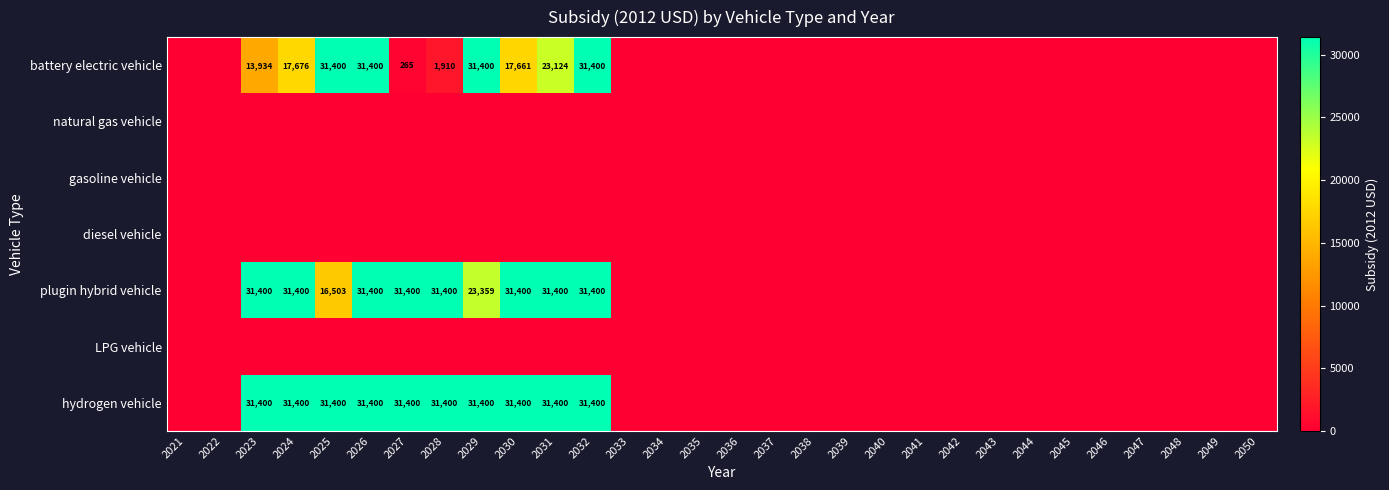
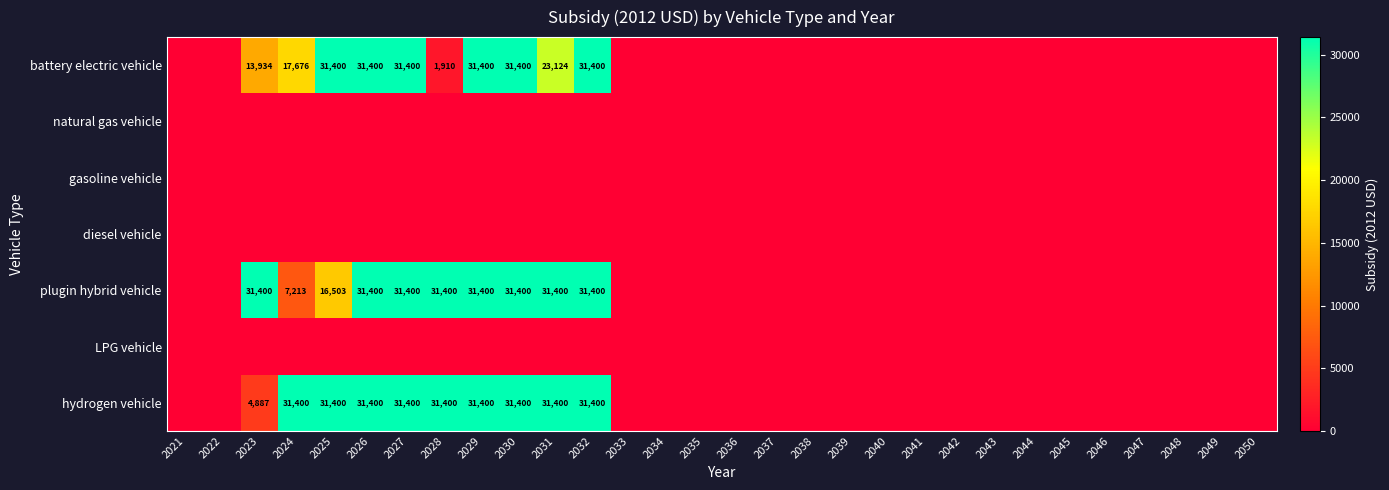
  {
    "battery electric vehicle": {
      "2023": "13,934",
      "2024": "17,676",
      "2025": "31,400",
      "2026": "31,400",
-     "2027": "265",
+     "2027": "31,400",
      "2028": "1,910",
      "2029": "31,400",
-     "2030": "17,661",
+     "2030": "31,400",
      "2031": "23,124",
      "2032": "31,400"
    },
    "plugin hybrid vehicle": {
      "2023": "31,400",
-     "2024": "31,400",
+     "2024": "7,213",
      "2025": "16,503",
      "2026": "31,400",
      "2027": "31,400",
      "2028": "31,400",
-     "2029": "23,359",
+     "2029": "31,400",
      "2030": "31,400",
      "2031": "31,400",
      "2032": "31,400"
    },
    "hydrogen vehicle": {
-     "2023": "31,400",
+     "2023": "4,887",
      "2024": "31,400",
      "2025": "31,400",
      "2026": "31,400",
      "2027": "31,400",
      "2028": "31,400",
      "2029": "31,400",
      "2030": "31,400",
      "2031": "31,400",
      "2032": "31,400"
    }
  }
